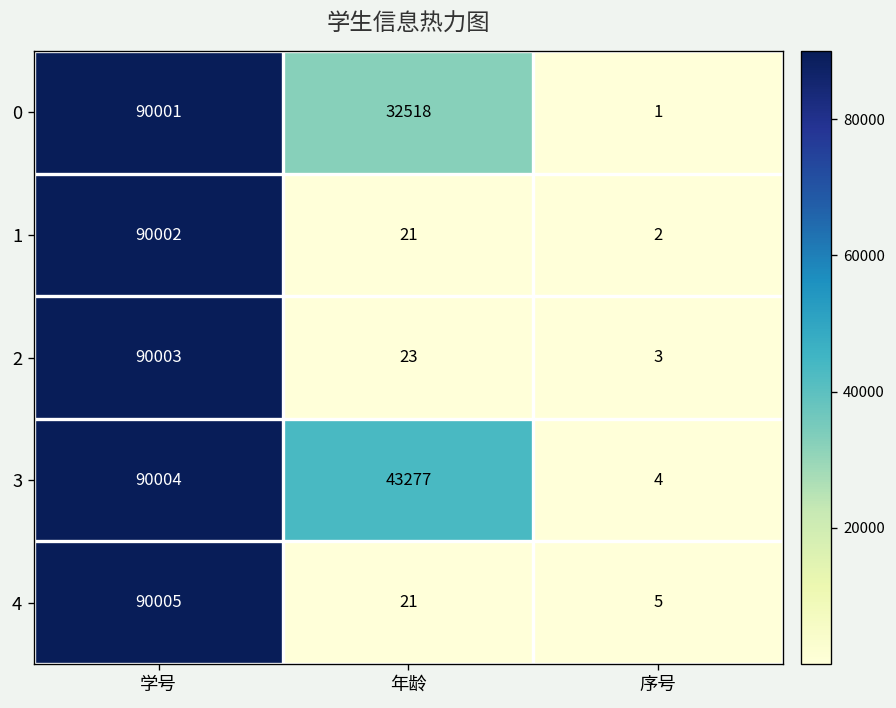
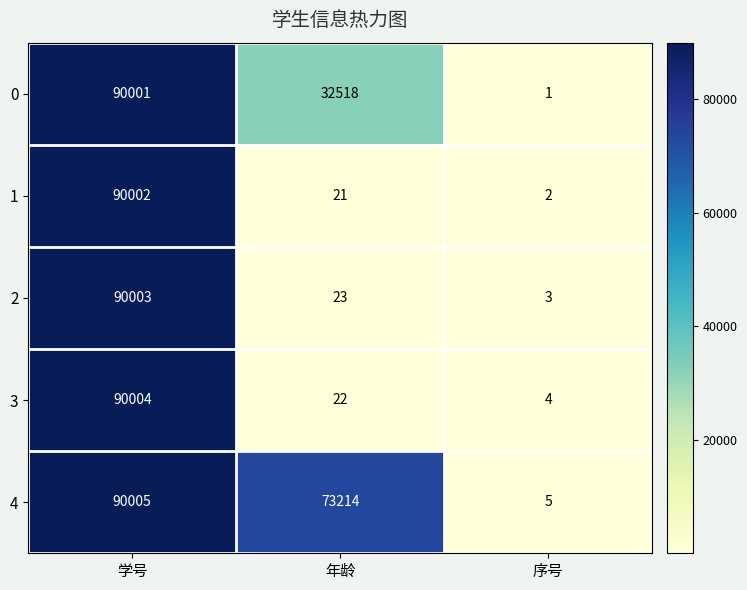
  {
    "0": {
      "学号": 90001,
      "年龄": 32518,
      "序号": 1
    },
    "1": {
      "学号": 90002,
      "年龄": 21,
      "序号": 2
    },
    "2": {
      "学号": 90003,
      "年龄": 23,
      "序号": 3
    },
    "3": {
      "学号": 90004,
-     "年龄": 43277,
+     "年龄": 22,
      "序号": 4
    },
    "4": {
      "学号": 90005,
-     "年龄": 21,
+     "年龄": 73214,
      "序号": 5
    }
  }
